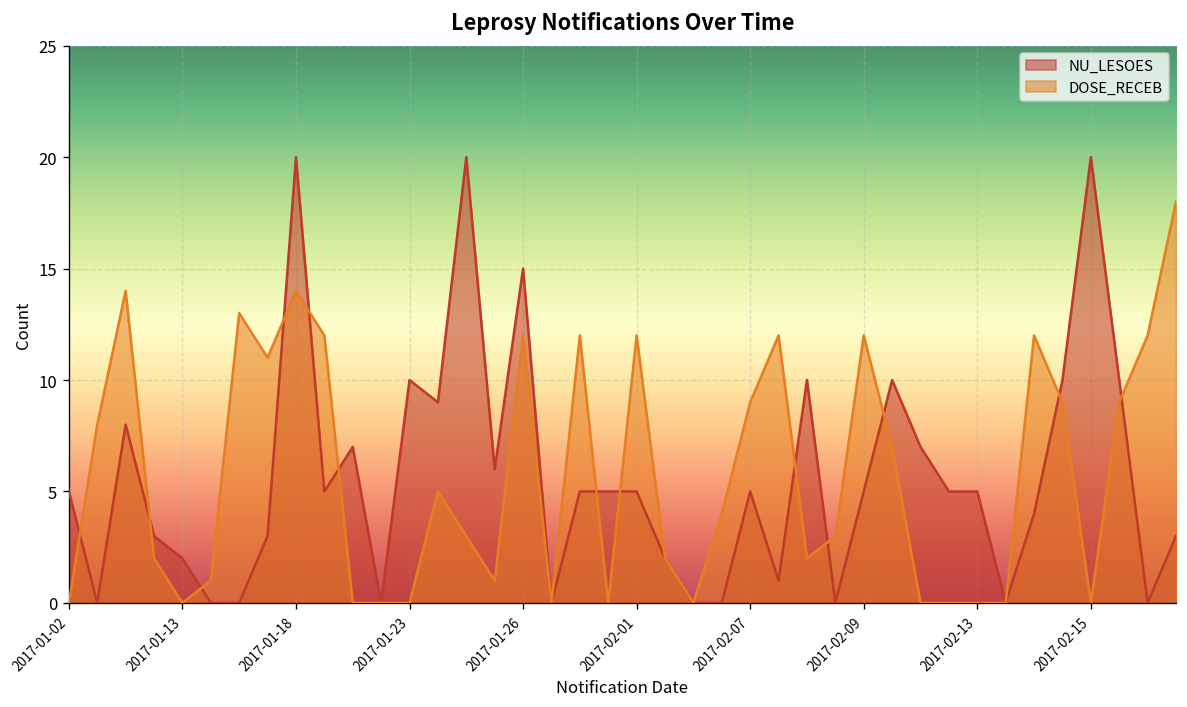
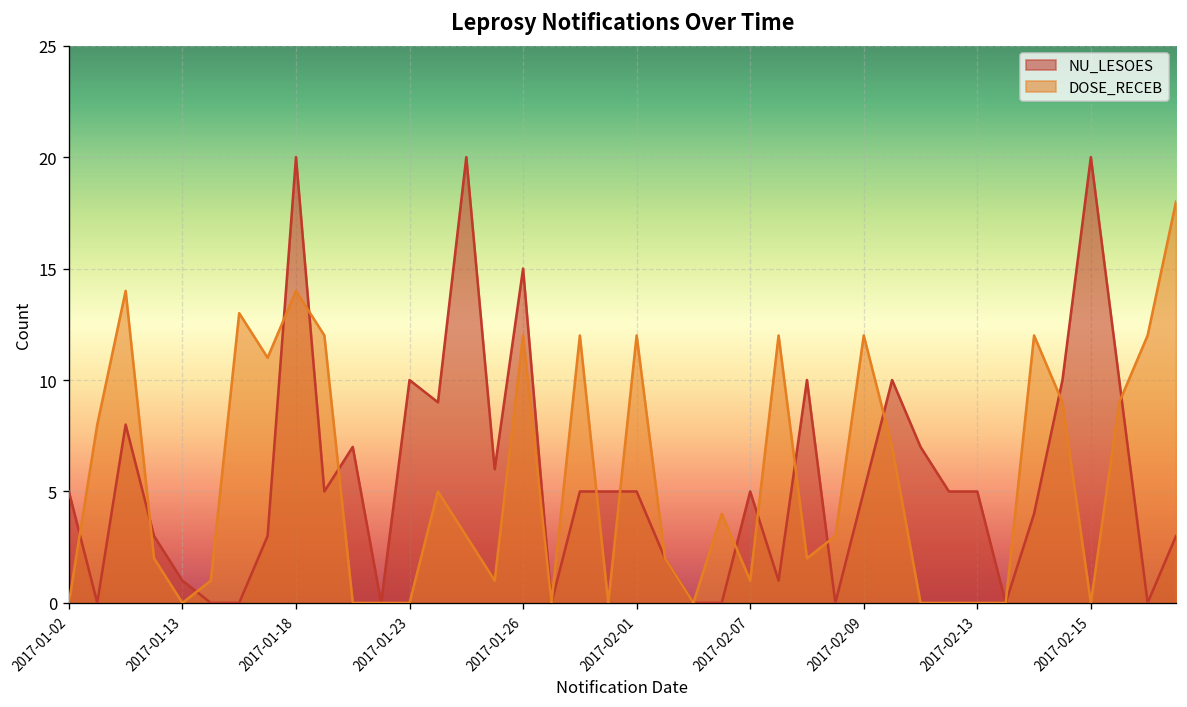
  {
    "NU_LESOES": {
      "2017-01-02": 5,
-     "2017-01-13": 2,
+     "2017-01-13": 1,
      "2017-02-01": 5,
      "2017-02-07": 5,
      "2017-02-15": 20
    },
    "DOSE_RECEB": {
      "2017-01-02": 0,
      "2017-01-13": 0,
      "2017-02-01": 12,
-     "2017-02-07": 9,
+     "2017-02-07": 1,
      "2017-02-15": 0
    }
  }
